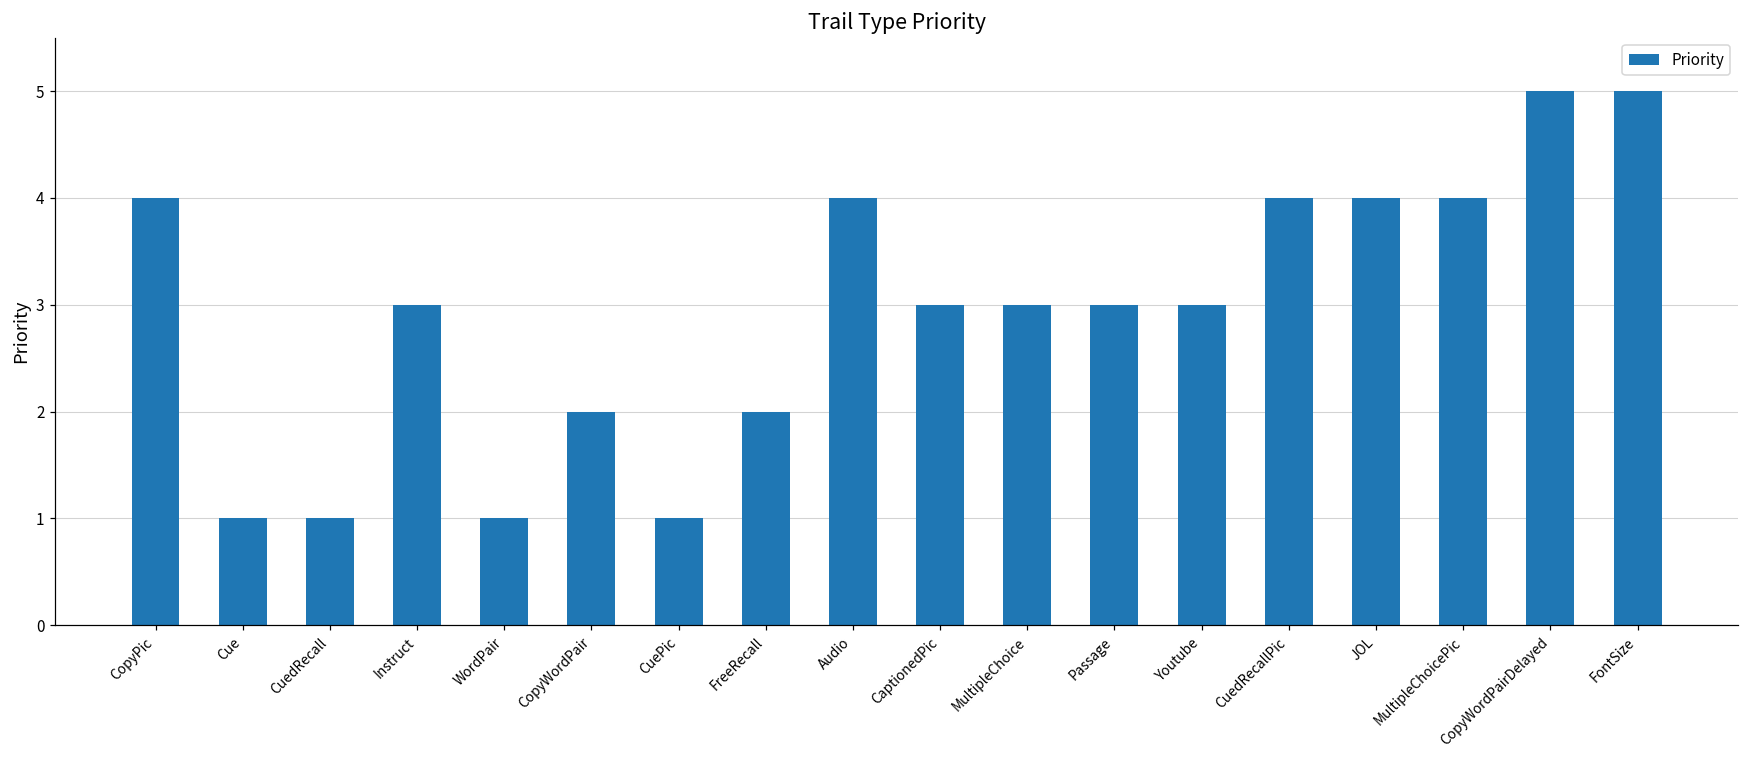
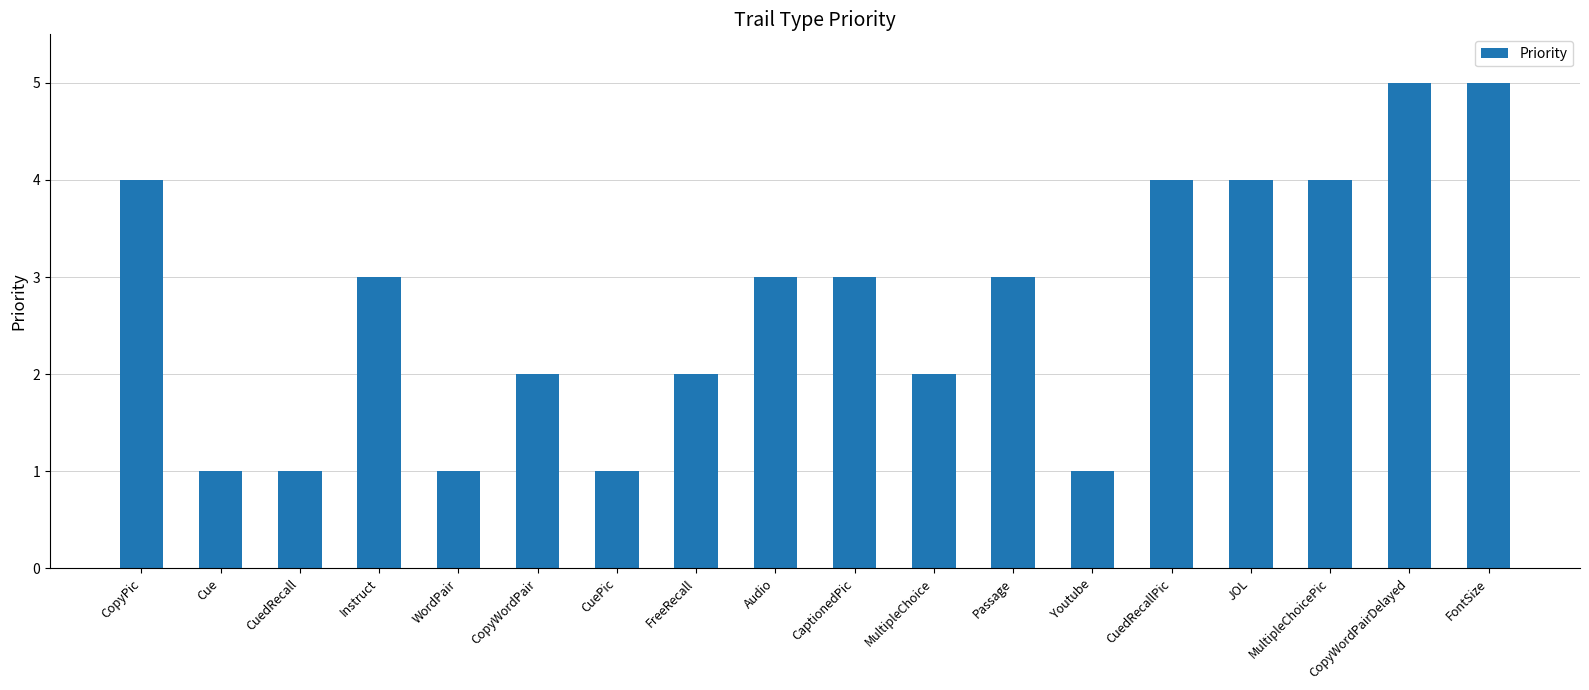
  {
    "CopyPic": 4,
    "Cue": 1,
    "CuedRecall": 1,
    "Instruct": 3,
    "WordPair": 1,
    "CopyWordPair": 2,
    "CuePic": 1,
    "FreeRecall": 2,
-   "Audio": 4,
+   "Audio": 3,
    "CaptionedPic": 3,
-   "MultipleChoice": 3,
+   "MultipleChoice": 2,
    "Passage": 3,
-   "Youtube": 3,
+   "Youtube": 1,
    "CuedRecallPic": 4,
    "JOL": 4,
    "MultipleChoicePic": 4,
    "CopyWordPairDelayed": 5,
    "FontSize": 5
  }
